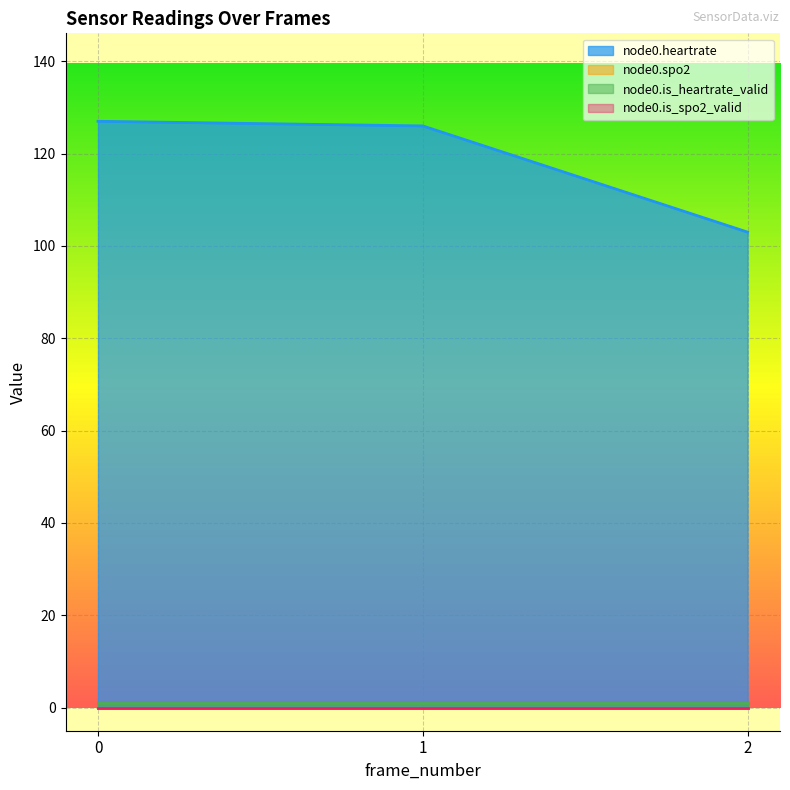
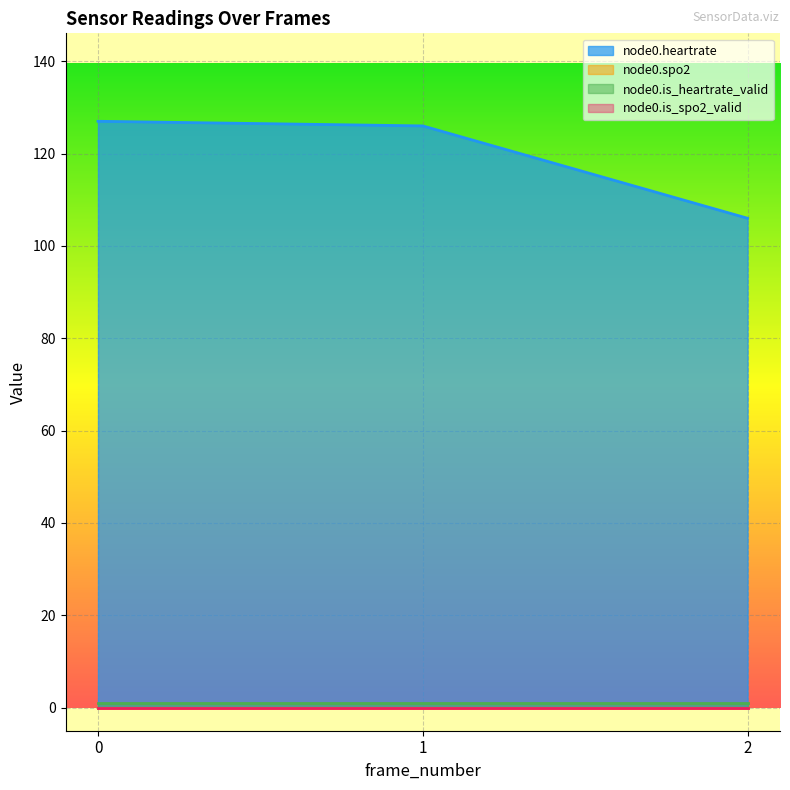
  {
    "node0.heartrate": {
      "0": 127,
      "1": 126,
-     "2": 103
+     "2": 106
    },
    "node0.is_spo2_valid": {
      "0": 0,
      "1": 0,
      "2": 0
    },
    "node0.is_heartrate_valid": {
      "0": 1,
      "1": 1,
      "2": 1
    }
  }
